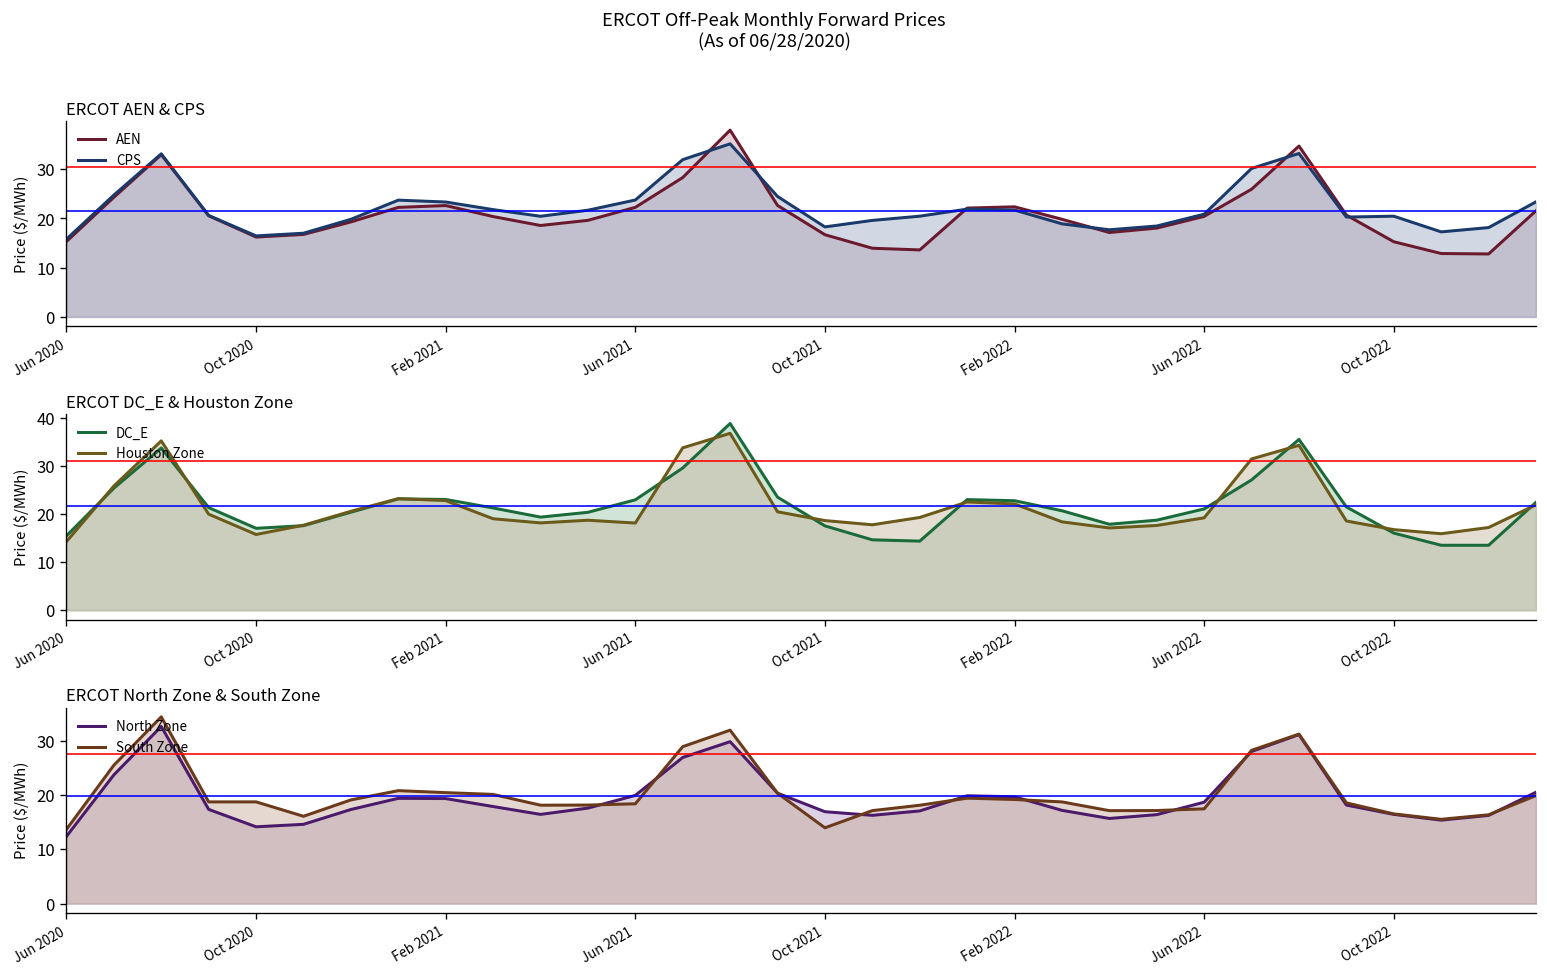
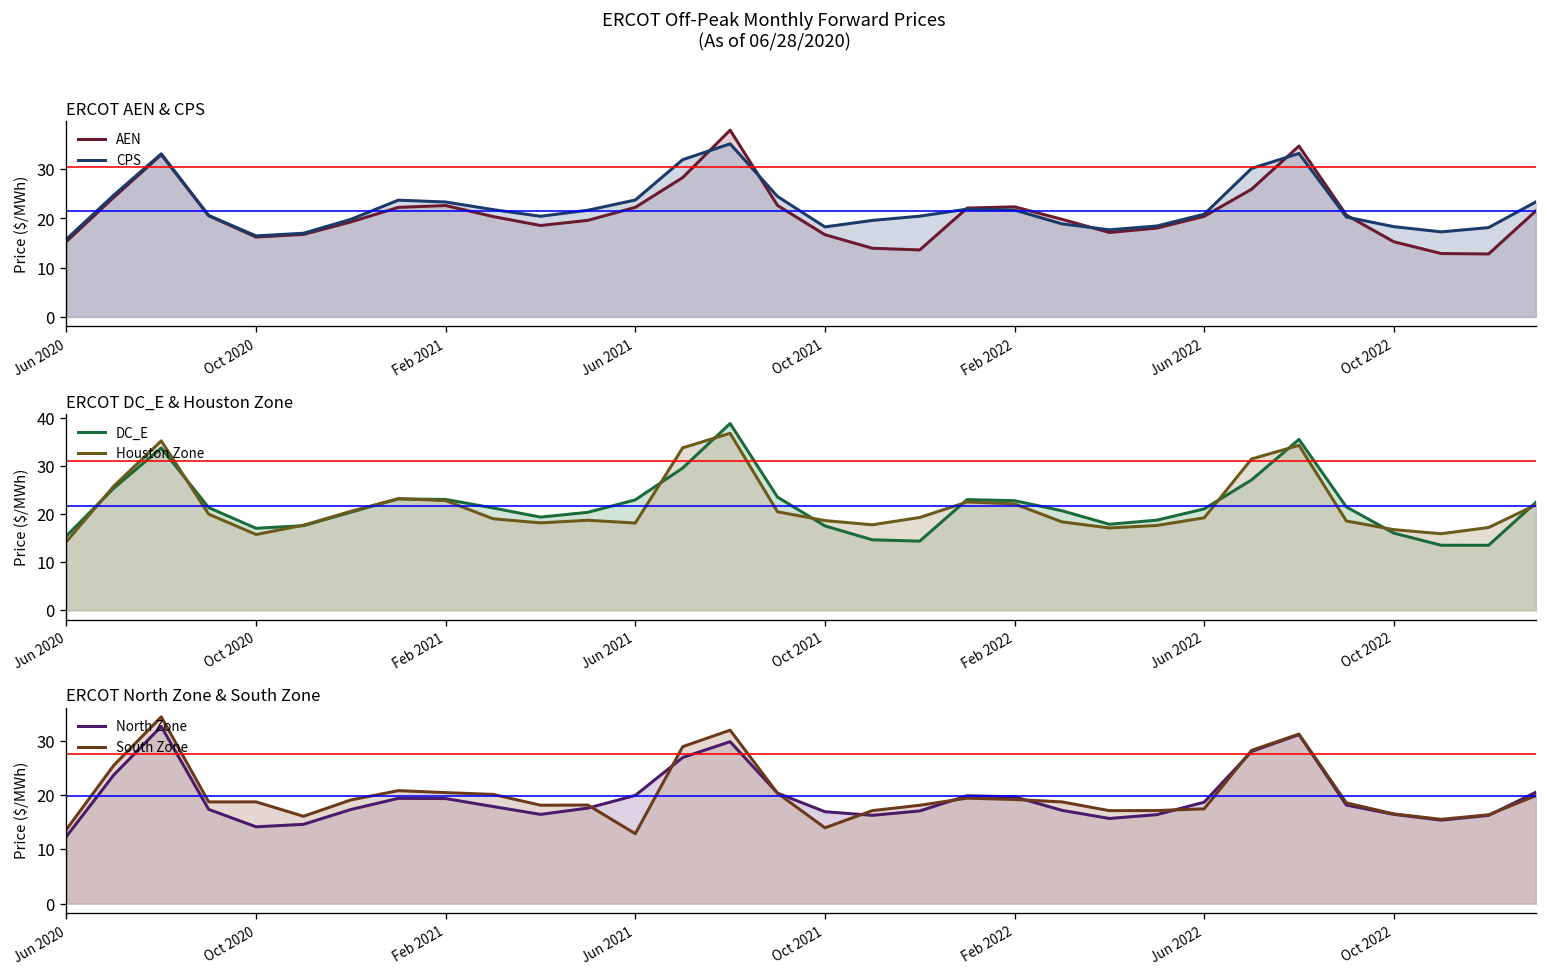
  {
    "ERCOT AEN & CPS": {
      "AEN": {
        "Feb 2021": 23,
        "Jun 2021": 22,
        "Oct 2021": 17,
        "Feb 2022": 22,
        "Oct 2022": 15
      },
      "CPS": {
        "Feb 2021": 23,
        "Jun 2021": 24,
        "Oct 2021": 18,
        "Feb 2022": 22,
-       "Oct 2022": 20
+       "Oct 2022": 18
      }
    },
    "ERCOT DC_E & Houston Zone": {
      "DC_E": {
        "Jun 2020": 15,
        "Oct 2020": 17,
        "Jun 2021": 23,
        "Oct 2021": 18,
        "Feb 2022": 23,
        "Jun 2022": 21,
        "Oct 2022": 16
      },
      "Houston Zone": {
        "Jun 2020": 14,
        "Oct 2020": 16,
        "Jun 2021": 18,
        "Oct 2021": 19,
        "Feb 2022": 22,
        "Jun 2022": 19,
        "Oct 2022": 17
      }
    },
    "ERCOT North Zone & South Zone": {
      "North Zone": {
        "Jun 2020": 12,
        "Oct 2020": 14,
        "Feb 2021": 19,
        "Jun 2021": 20,
        "Oct 2021": 17,
        "Jun 2022": 19
      },
      "South Zone": {
        "Jun 2020": 14,
        "Oct 2020": 19,
        "Feb 2021": 20,
-       "Jun 2021": 18,
+       "Jun 2021": 13,
        "Oct 2021": 14,
        "Jun 2022": 17
      }
    }
  }
